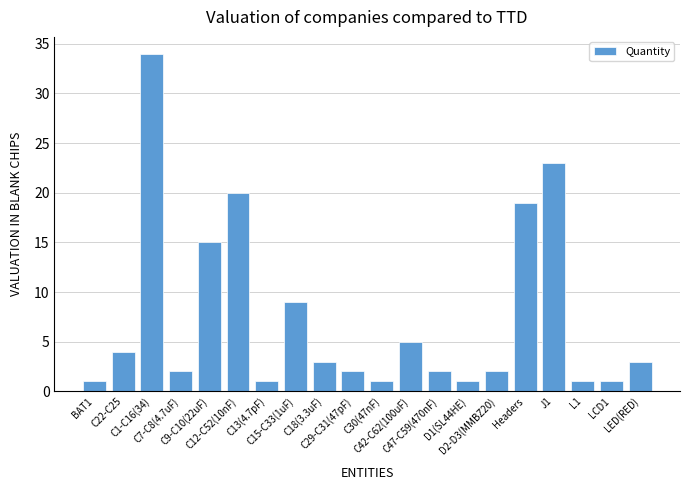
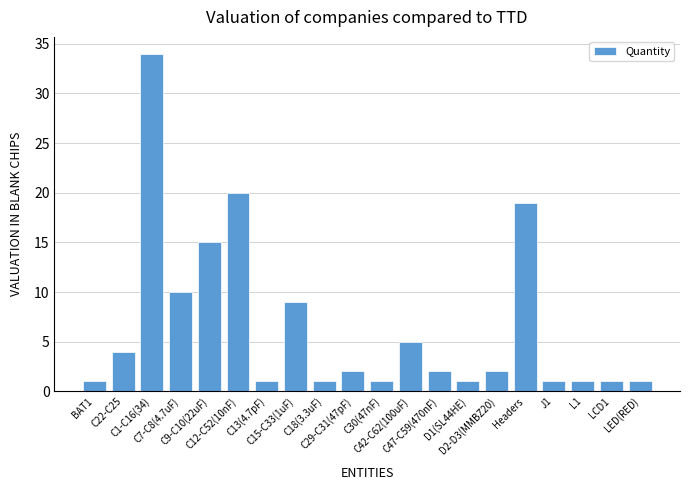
  {
    "BAT1": 1,
    "C22-C25": 4,
    "C1-C16(34)": 34,
-   "C7-C8(4.7uF)": 2,
+   "C7-C8(4.7uF)": 10,
    "C9-C10(22uF)": 15,
    "C12-C52(10nF)": 20,
    "C13(4.7pF)": 1,
    "C15-C33(1uF)": 9,
-   "C18(3.3uF)": 3,
+   "C18(3.3uF)": 1,
    "C29-C31(47pF)": 2,
    "C30(47nF)": 1,
    "C42-C62(100uF)": 5,
    "C47-C59(470nF)": 2,
    "D1(SL44HE)": 1,
    "D2-D3(MMBZ20)": 2,
    "Headers": 19,
-   "J1": 23,
+   "J1": 1,
    "L1": 1,
    "LCD1": 1,
-   "LED(RED)": 3
+   "LED(RED)": 1
  }
